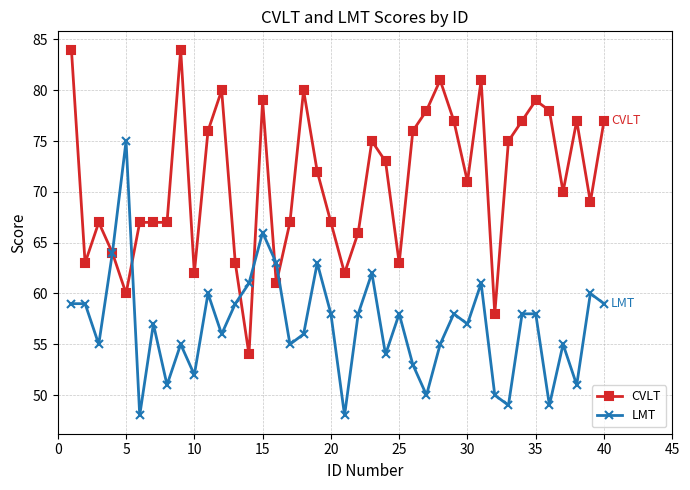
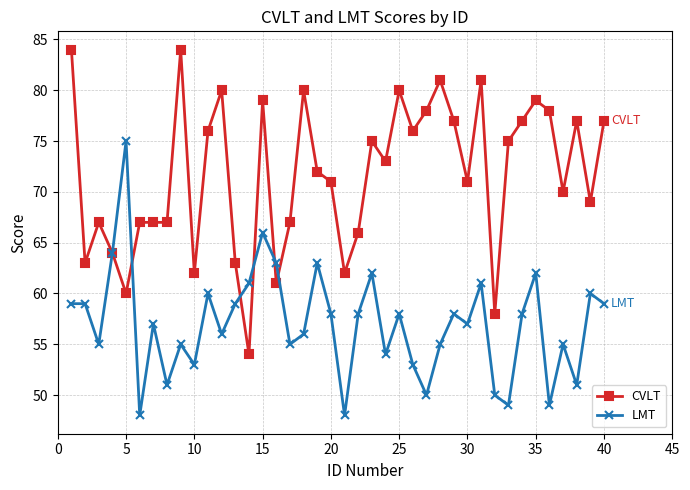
  {
    "CVLT": {
      "5": 60,
      "10": 62,
      "15": 79,
-     "20": 67,
-     "25": 63,
+     "20": 71,
+     "25": 80,
      "30": 71,
      "35": 79,
      "40": 77
    },
    "LMT": {
      "5": 75,
-     "10": 52,
+     "10": 53,
      "15": 66,
      "20": 58,
      "25": 58,
      "30": 57,
-     "35": 58,
+     "35": 62,
      "40": 59
    }
  }
